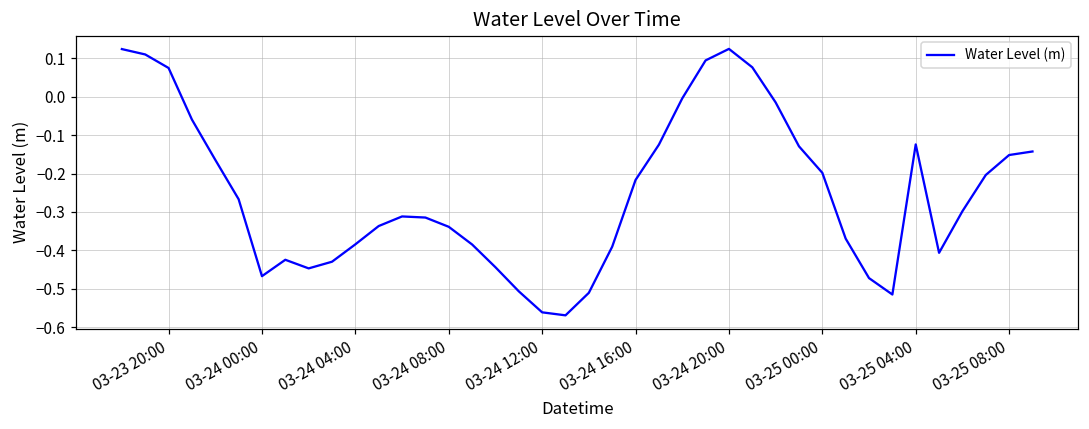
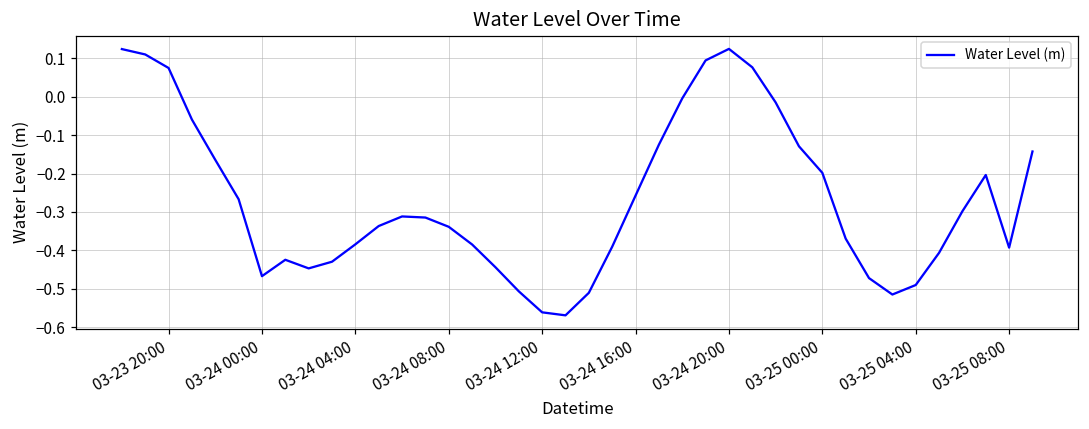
  {
    "03-23 20:00": 0.07,
    "03-24 00:00": -0.47,
    "03-24 04:00": -0.38,
    "03-24 08:00": -0.34,
    "03-24 12:00": -0.56,
-   "03-24 16:00": -0.22,
+   "03-24 16:00": -0.26,
    "03-24 20:00": 0.12,
    "03-25 00:00": -0.20,
-   "03-25 04:00": -0.12,
-   "03-25 08:00": -0.15
+   "03-25 04:00": -0.49,
+   "03-25 08:00": -0.39
  }
